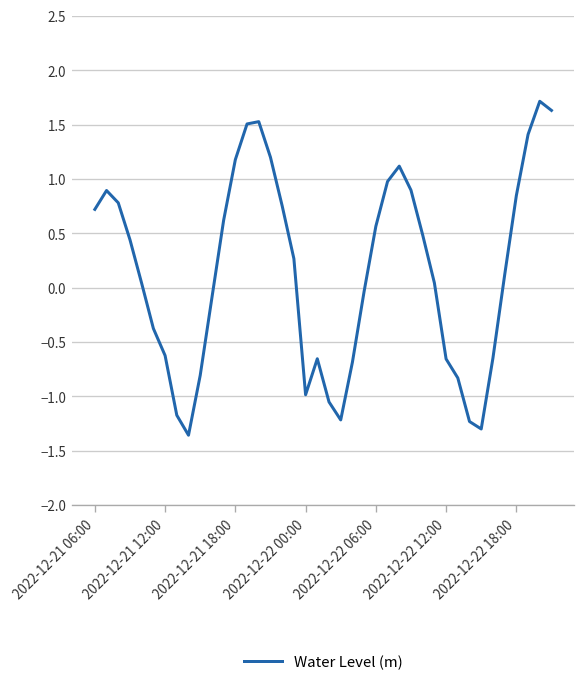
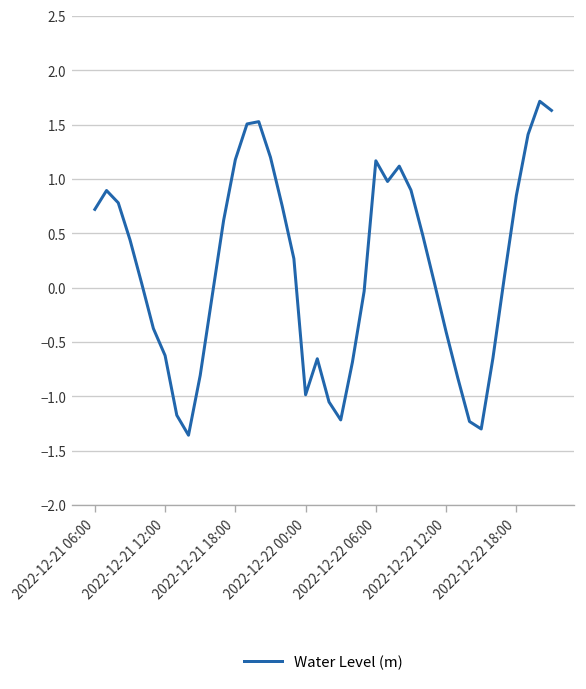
  {
    "2022-12-21 06:00": 0.7,
    "2022-12-21 12:00": -0.6,
    "2022-12-21 18:00": 1.2,
    "2022-12-22 00:00": -1.0,
-   "2022-12-22 06:00": 0.6,
-   "2022-12-22 12:00": -0.7,
+   "2022-12-22 06:00": 1.2,
+   "2022-12-22 12:00": -0.4,
    "2022-12-22 18:00": 0.8
  }
